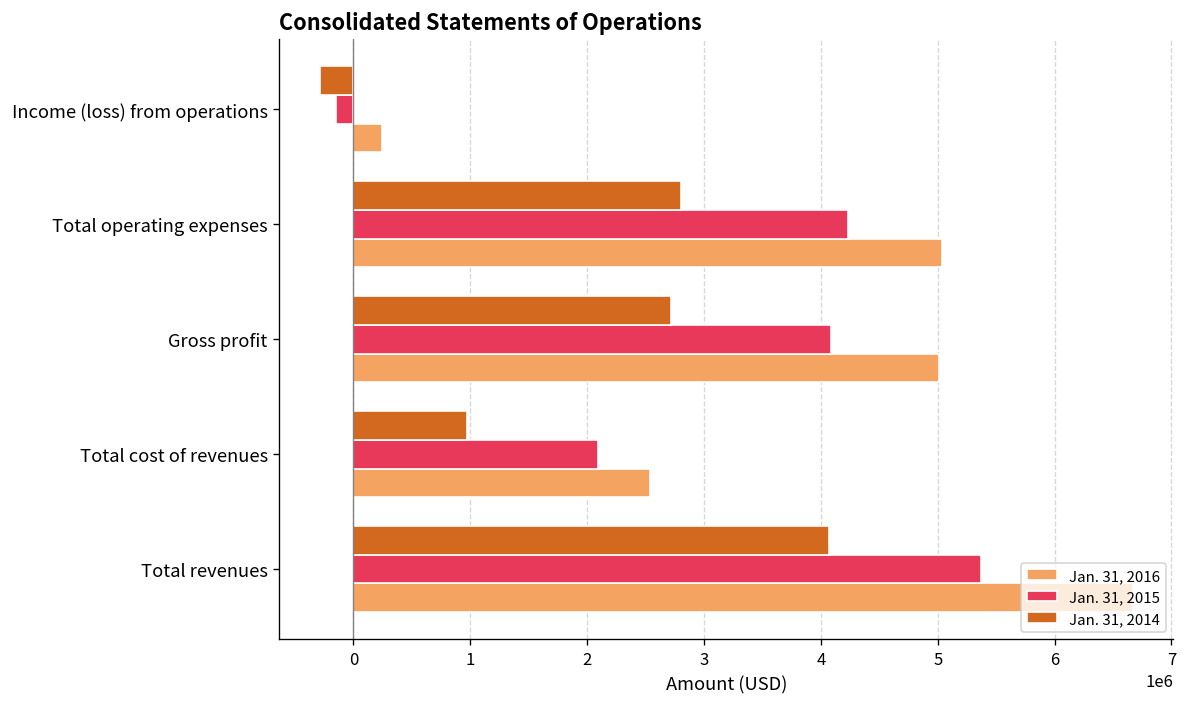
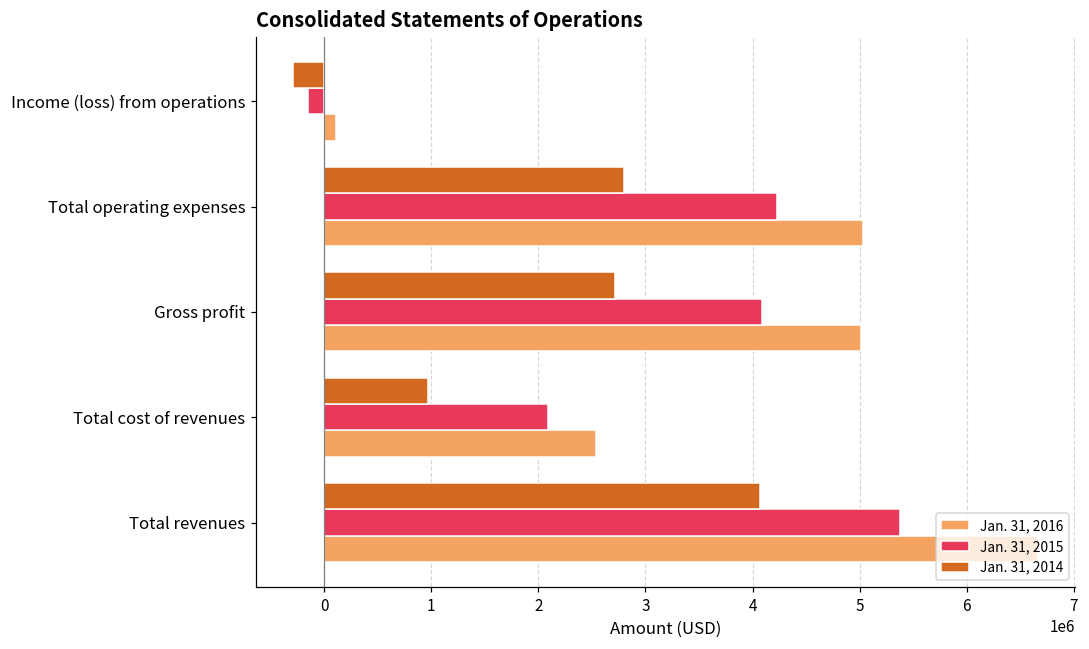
  {
    "Jan. 31, 2016": {
-     "Income (loss) from operations": 200000,
+     "Income (loss) from operations": 100000,
      "Total operating expenses": 5000000,
      "Gross profit": 5000000,
      "Total cost of revenues": 2500000
    },
    "Jan. 31, 2015": {
      "Income (loss) from operations": -100000,
      "Total operating expenses": 4200000,
      "Gross profit": 4100000,
      "Total cost of revenues": 2100000,
      "Total revenues": 5400000
    },
    "Jan. 31, 2014": {
      "Income (loss) from operations": -300000,
      "Total operating expenses": 2800000,
      "Gross profit": 2700000,
      "Total cost of revenues": 1000000,
      "Total revenues": 4100000
    }
  }
